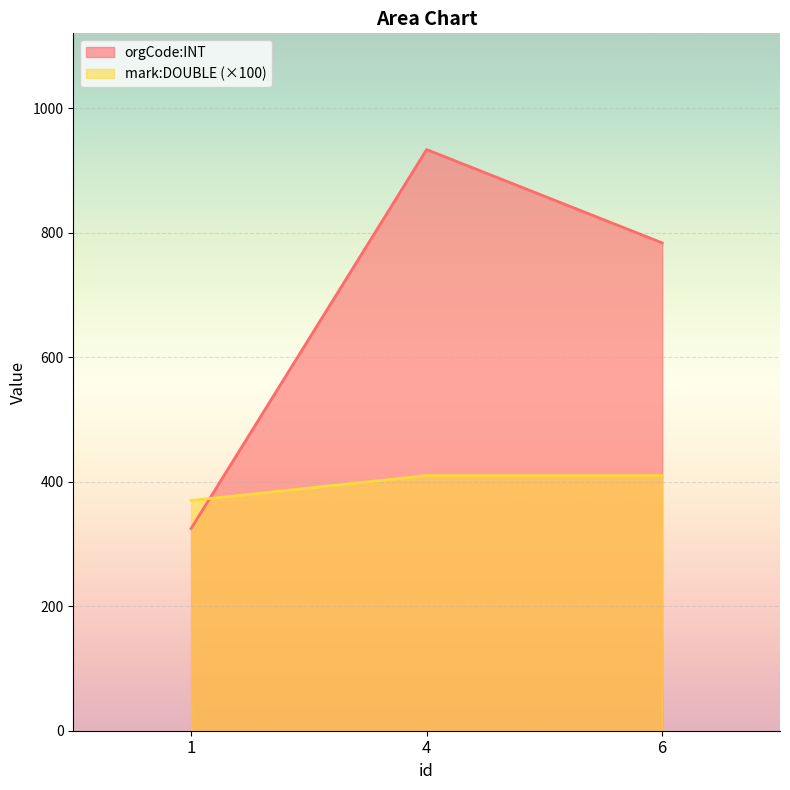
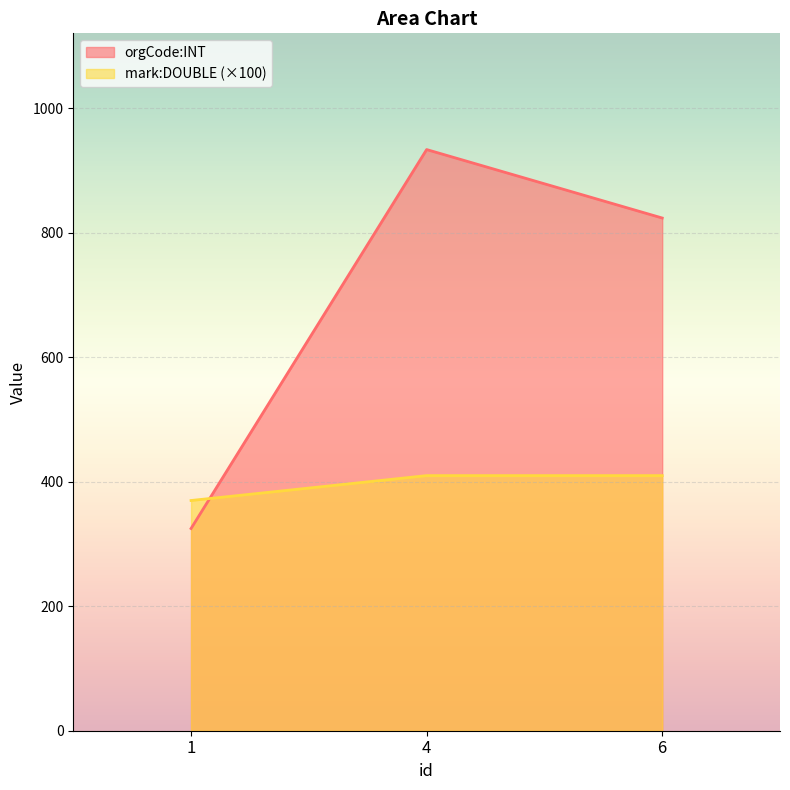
  {
    "orgCode:INT": {
      "1": 330,
      "4": 930,
-     "6": 780
+     "6": 820
    },
    "mark:DOUBLE (×100)": {
      "1": 370,
      "4": 410,
      "6": 410
    }
  }
